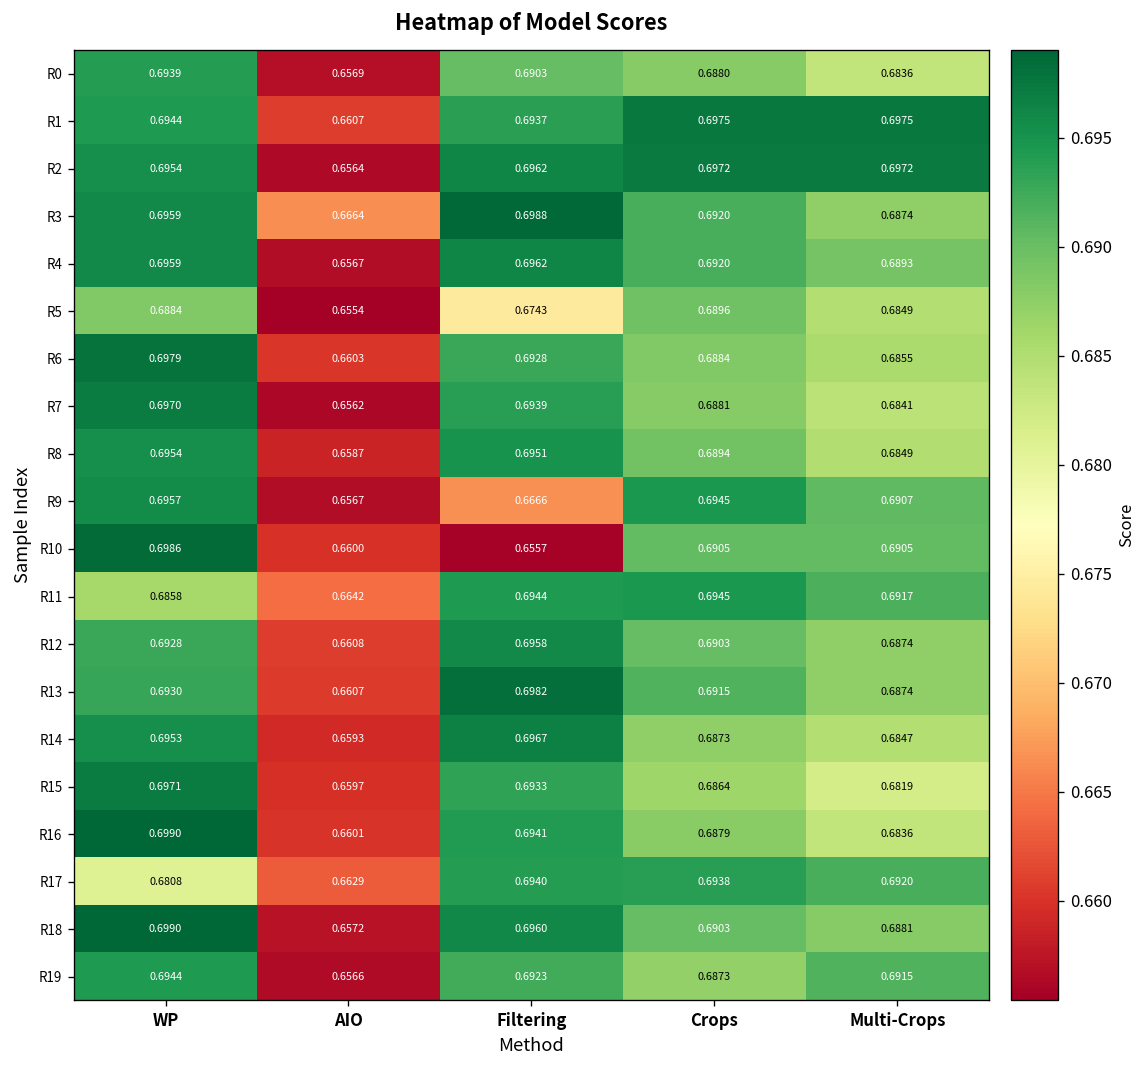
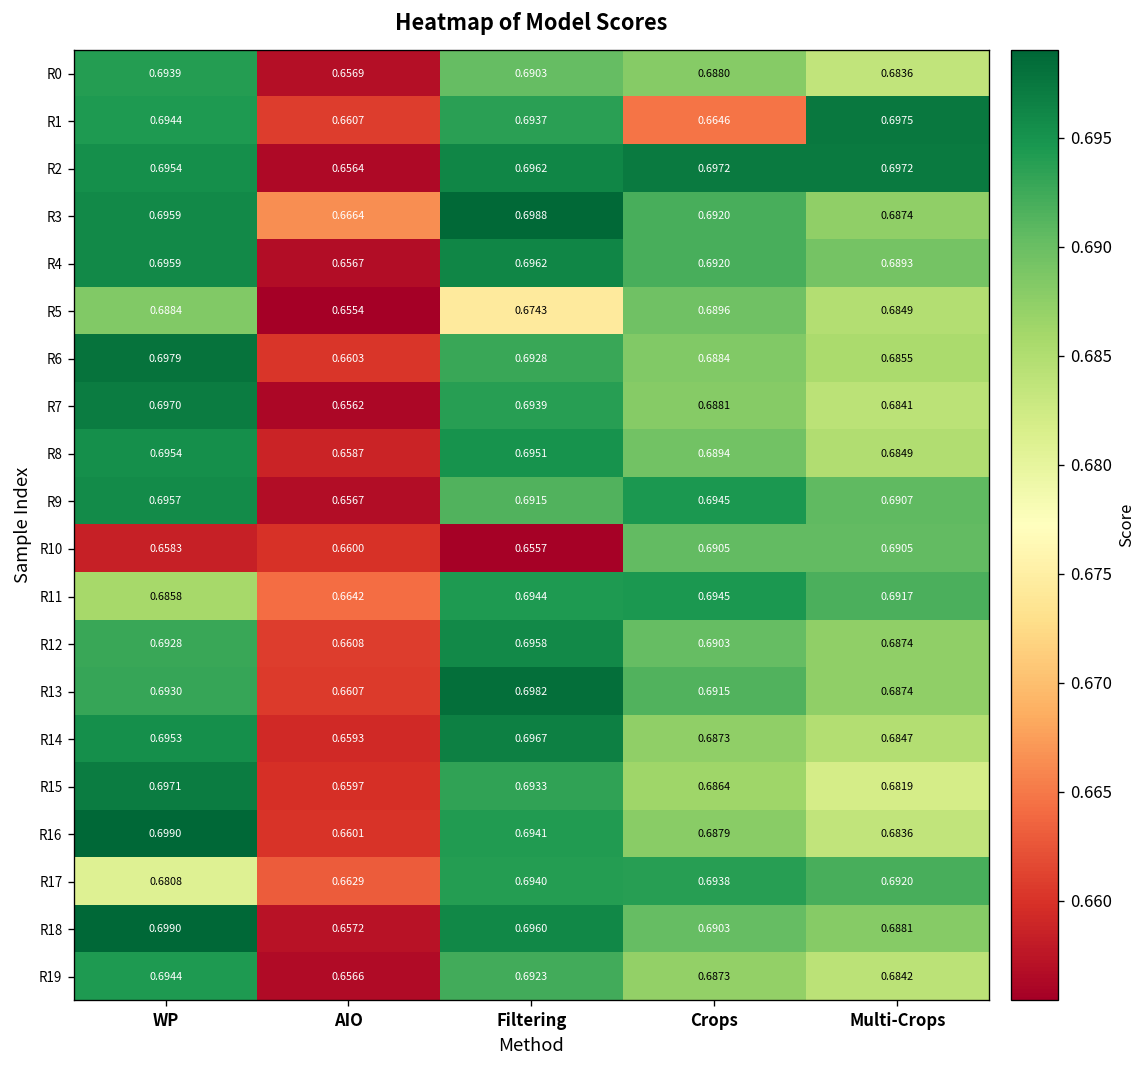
  {
    "R0": {
      "WP": 0.6939,
      "AIO": 0.6569,
      "Filtering": 0.6903,
      "Crops": 0.6880,
      "Multi-Crops": 0.6836
    },
    "R1": {
      "WP": 0.6944,
      "AIO": 0.6607,
      "Filtering": 0.6937,
-     "Crops": 0.6975,
+     "Crops": 0.6646,
      "Multi-Crops": 0.6975
    },
    "R2": {
      "WP": 0.6954,
      "AIO": 0.6564,
      "Filtering": 0.6962,
      "Crops": 0.6972,
      "Multi-Crops": 0.6972
    },
    "R3": {
      "WP": 0.6959,
      "AIO": 0.6664,
      "Filtering": 0.6988,
      "Crops": 0.6920,
      "Multi-Crops": 0.6874
    },
    "R4": {
      "WP": 0.6959,
      "AIO": 0.6567,
      "Filtering": 0.6962,
      "Crops": 0.6920,
      "Multi-Crops": 0.6893
    },
    "R5": {
      "WP": 0.6884,
      "AIO": 0.6554,
      "Filtering": 0.6743,
      "Crops": 0.6896,
      "Multi-Crops": 0.6849
    },
    "R6": {
      "WP": 0.6979,
      "AIO": 0.6603,
      "Filtering": 0.6928,
      "Crops": 0.6884,
      "Multi-Crops": 0.6855
    },
    "R7": {
      "WP": 0.6970,
      "AIO": 0.6562,
      "Filtering": 0.6939,
      "Crops": 0.6881,
      "Multi-Crops": 0.6841
    },
    "R8": {
      "WP": 0.6954,
      "AIO": 0.6587,
      "Filtering": 0.6951,
      "Crops": 0.6894,
      "Multi-Crops": 0.6849
    },
    "R9": {
      "WP": 0.6957,
      "AIO": 0.6567,
-     "Filtering": 0.6666,
+     "Filtering": 0.6915,
      "Crops": 0.6945,
      "Multi-Crops": 0.6907
    },
    "R10": {
-     "WP": 0.6986,
+     "WP": 0.6583,
      "AIO": 0.6600,
      "Filtering": 0.6557,
      "Crops": 0.6905,
      "Multi-Crops": 0.6905
    },
    "R11": {
      "WP": 0.6858,
      "AIO": 0.6642,
      "Filtering": 0.6944,
      "Crops": 0.6945,
      "Multi-Crops": 0.6917
    },
    "R12": {
      "WP": 0.6928,
      "AIO": 0.6608,
      "Filtering": 0.6958,
      "Crops": 0.6903,
      "Multi-Crops": 0.6874
    },
    "R13": {
      "WP": 0.6930,
      "AIO": 0.6607,
      "Filtering": 0.6982,
      "Crops": 0.6915,
      "Multi-Crops": 0.6874
    },
    "R14": {
      "WP": 0.6953,
      "AIO": 0.6593,
      "Filtering": 0.6967,
      "Crops": 0.6873,
      "Multi-Crops": 0.6847
    },
    "R15": {
      "WP": 0.6971,
      "AIO": 0.6597,
      "Filtering": 0.6933,
      "Crops": 0.6864,
      "Multi-Crops": 0.6819
    },
    "R16": {
      "WP": 0.6990,
      "AIO": 0.6601,
      "Filtering": 0.6941,
      "Crops": 0.6879,
      "Multi-Crops": 0.6836
    },
    "R17": {
      "WP": 0.6808,
      "AIO": 0.6629,
      "Filtering": 0.6940,
      "Crops": 0.6938,
      "Multi-Crops": 0.6920
    },
    "R18": {
      "WP": 0.6990,
      "AIO": 0.6572,
      "Filtering": 0.6960,
      "Crops": 0.6903,
      "Multi-Crops": 0.6881
    },
    "R19": {
      "WP": 0.6944,
      "AIO": 0.6566,
      "Filtering": 0.6923,
      "Crops": 0.6873,
-     "Multi-Crops": 0.6915
+     "Multi-Crops": 0.6842
    }
  }
